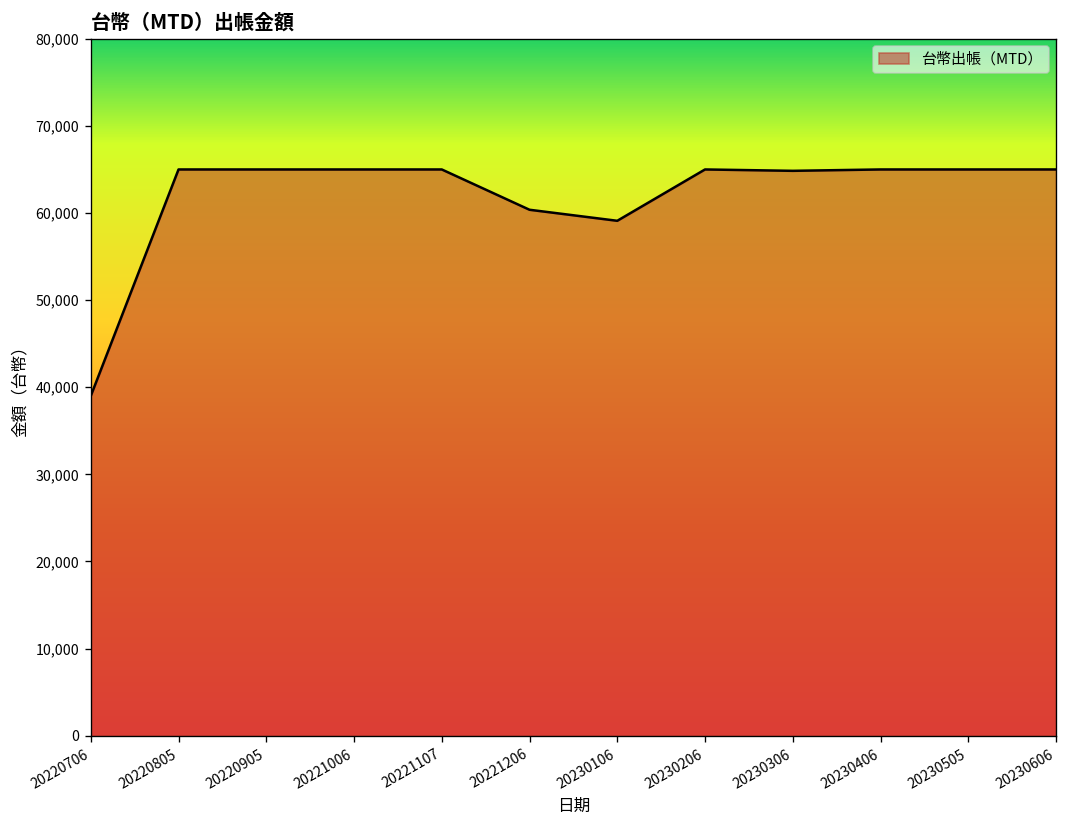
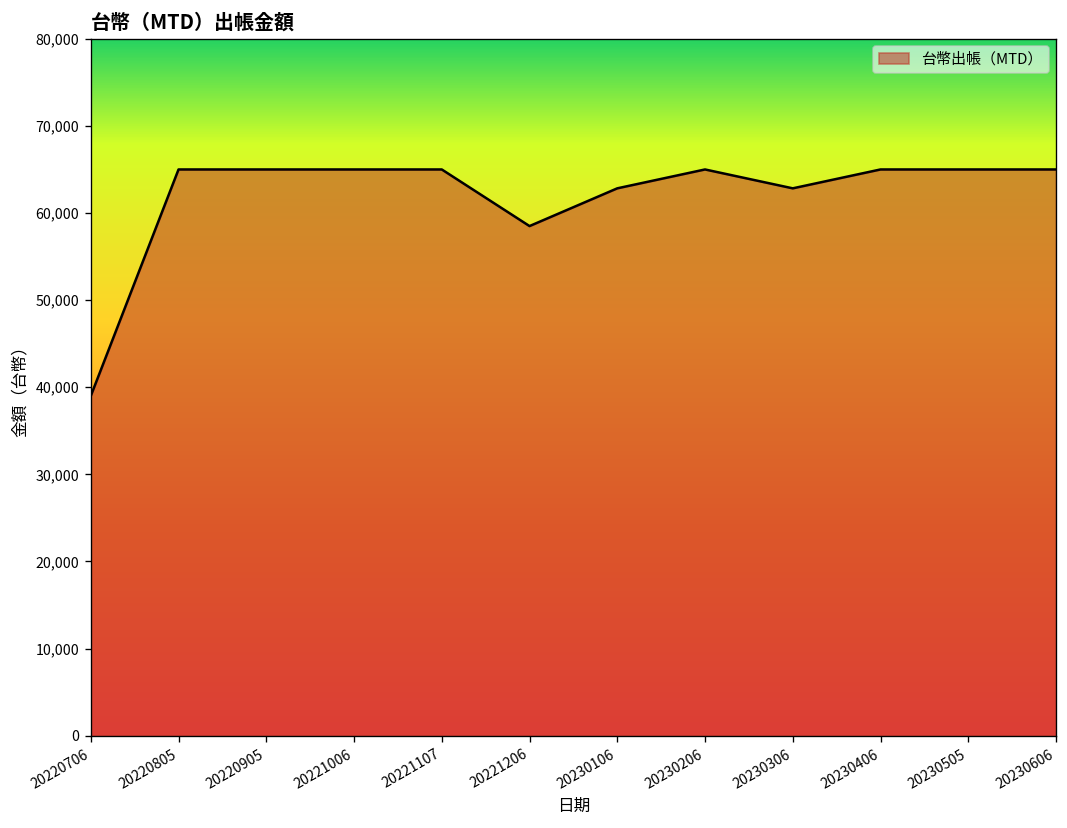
  {
    "20220706": "39,000",
    "20220805": "65,000",
    "20220905": "65,000",
    "20221006": "65,000",
    "20221107": "65,000",
-   "20221206": "60,000",
-   "20230106": "59,000",
+   "20221206": "59,000",
+   "20230106": "63,000",
    "20230206": "65,000",
-   "20230306": "65,000",
+   "20230306": "63,000",
    "20230406": "65,000",
    "20230505": "65,000",
    "20230606": "65,000"
  }
